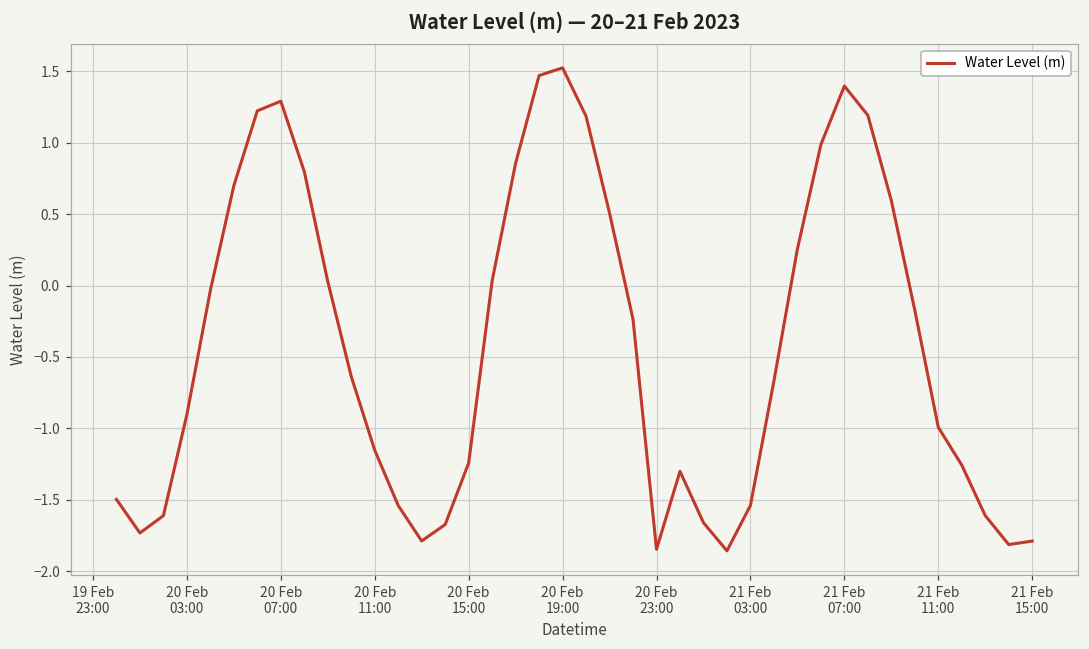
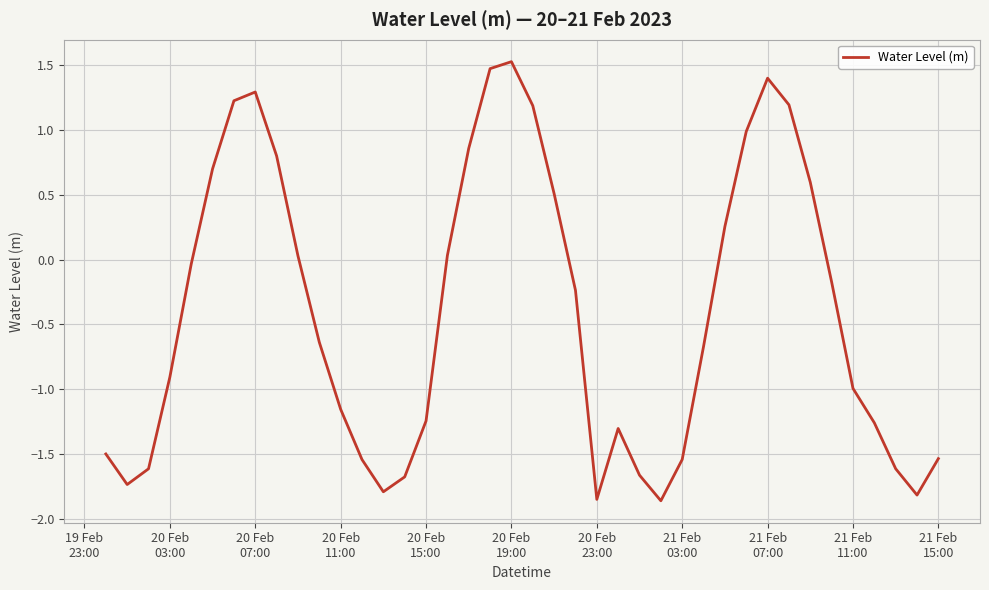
  {
    "20 Feb 03:00": -0.90,
    "20 Feb 07:00": 1.29,
    "20 Feb 11:00": -1.15,
    "20 Feb 15:00": -1.24,
    "20 Feb 19:00": 1.52,
    "20 Feb 23:00": -1.85,
    "21 Feb 03:00": -1.54,
    "21 Feb 07:00": 1.40,
    "21 Feb 11:00": -0.99,
-   "21 Feb 15:00": -1.79
+   "21 Feb 15:00": -1.53
  }
